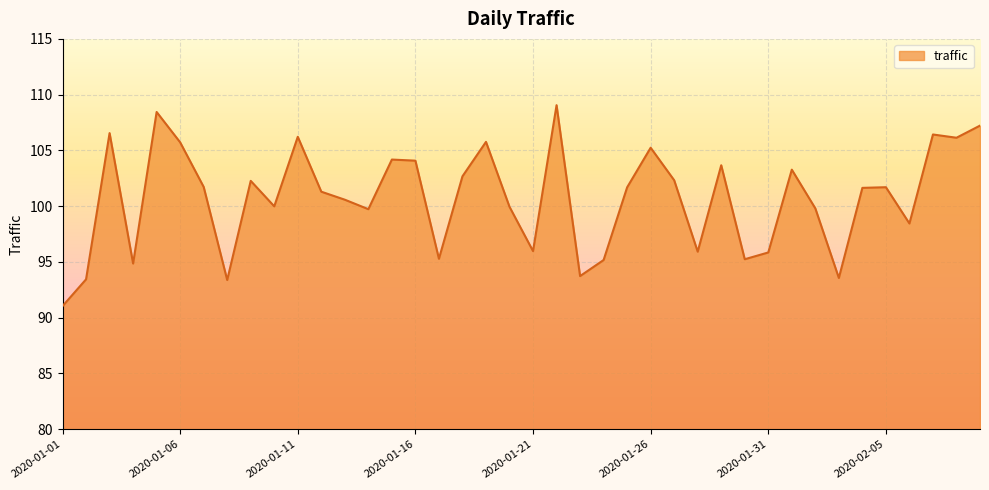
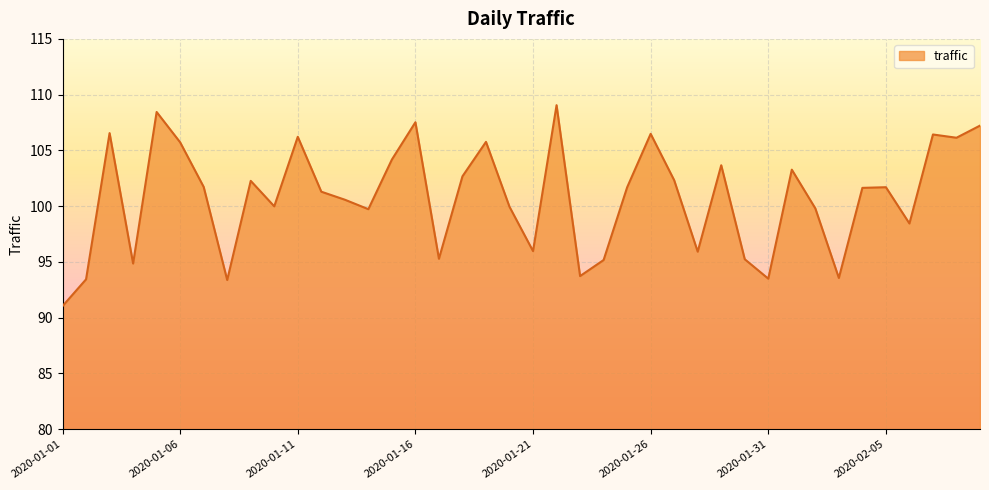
  {
    "2020-01-01": 91.0,
    "2020-01-06": 105.7,
    "2020-01-11": 106.2,
-   "2020-01-16": 104.1,
+   "2020-01-16": 107.5,
    "2020-01-21": 96.0,
-   "2020-01-26": 105.2,
-   "2020-01-31": 95.9,
+   "2020-01-26": 106.5,
+   "2020-01-31": 93.5,
    "2020-02-05": 101.7
  }
